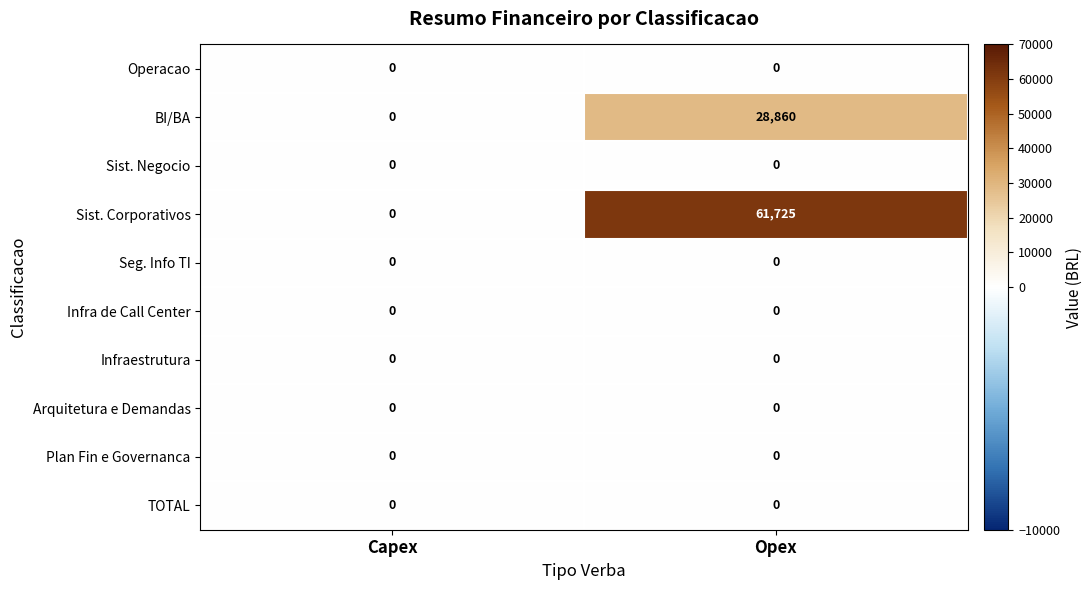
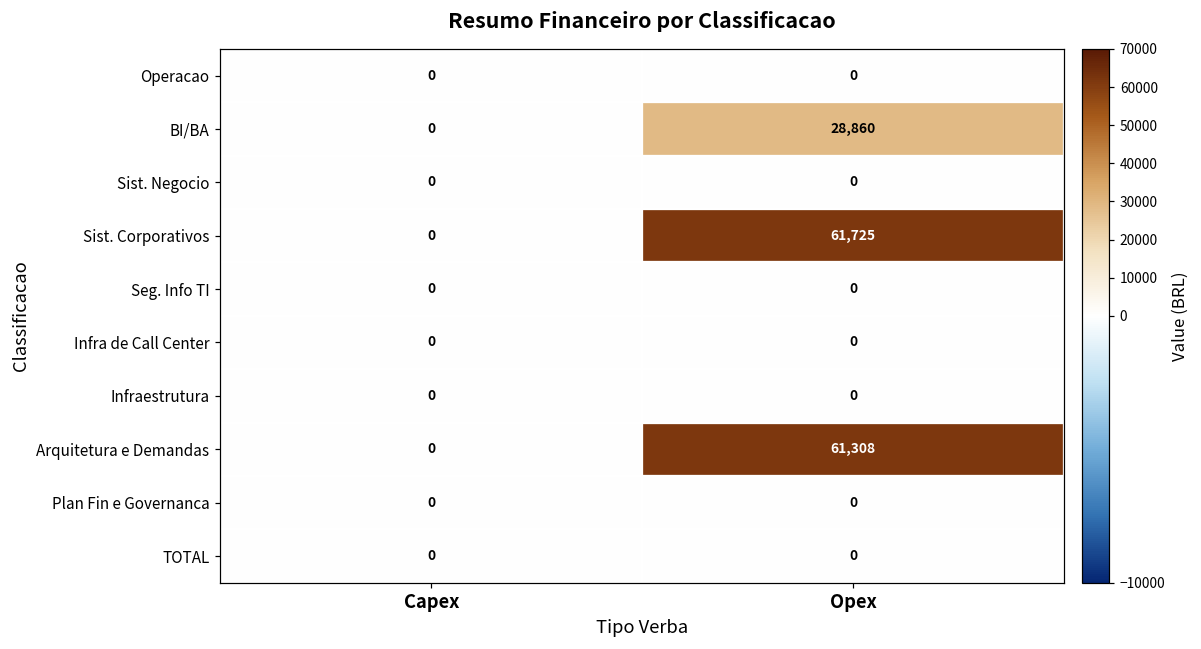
  {
    "Operacao": {
      "Capex": "0",
      "Opex": "0"
    },
    "BI/BA": {
      "Capex": "0",
      "Opex": "28,860"
    },
    "Sist. Negocio": {
      "Capex": "0",
      "Opex": "0"
    },
    "Sist. Corporativos": {
      "Capex": "0",
      "Opex": "61,725"
    },
    "Seg. Info TI": {
      "Capex": "0",
      "Opex": "0"
    },
    "Infra de Call Center": {
      "Capex": "0",
      "Opex": "0"
    },
    "Infraestrutura": {
      "Capex": "0",
      "Opex": "0"
    },
    "Arquitetura e Demandas": {
      "Capex": "0",
-     "Opex": "0"
+     "Opex": "61,308"
    },
    "Plan Fin e Governanca": {
      "Capex": "0",
      "Opex": "0"
    },
    "TOTAL": {
      "Capex": "0",
      "Opex": "0"
    }
  }
